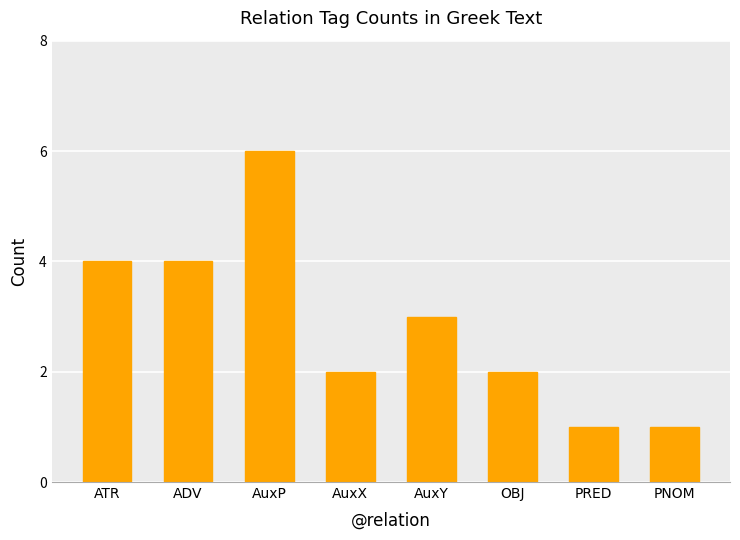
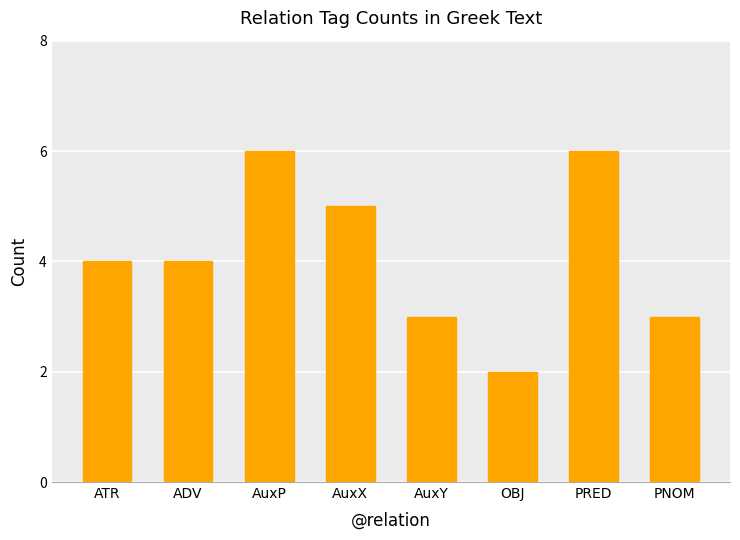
  {
    "ATR": 4,
    "ADV": 4,
    "AuxP": 6,
-   "AuxX": 2,
+   "AuxX": 5,
    "AuxY": 3,
    "OBJ": 2,
-   "PRED": 1,
-   "PNOM": 1
+   "PRED": 6,
+   "PNOM": 3
  }
